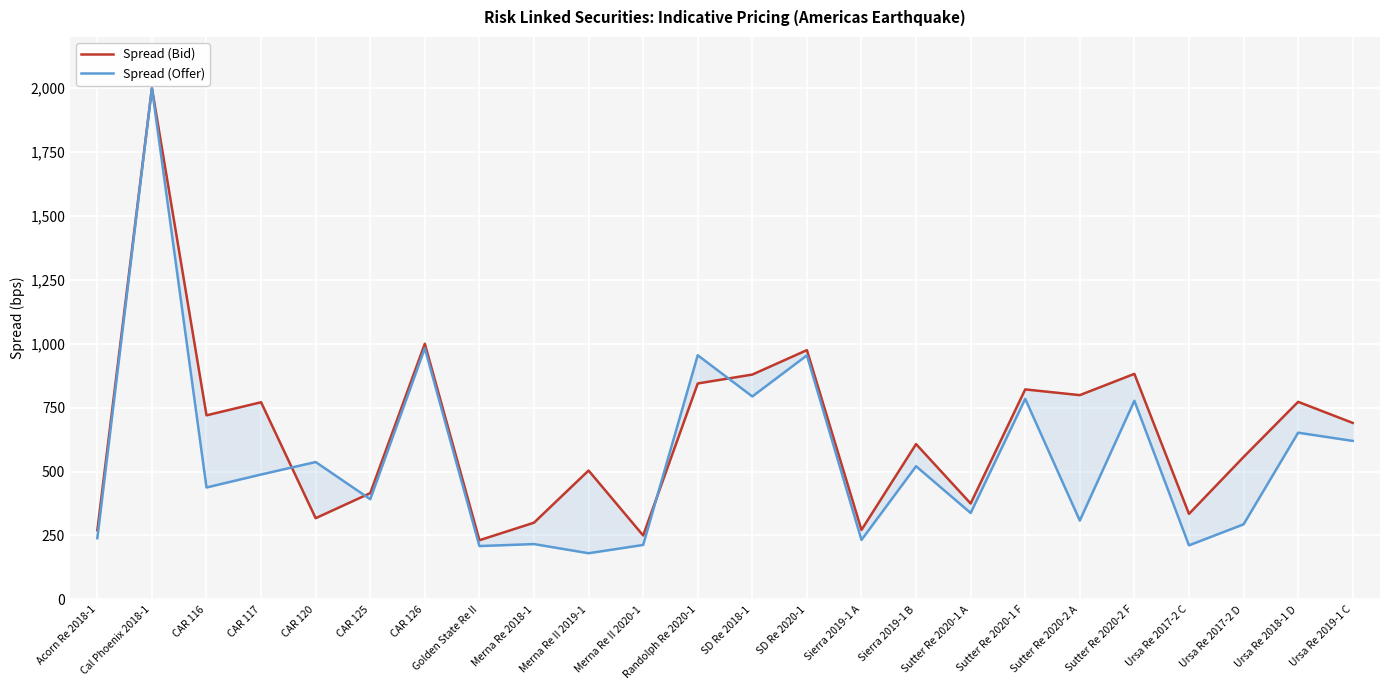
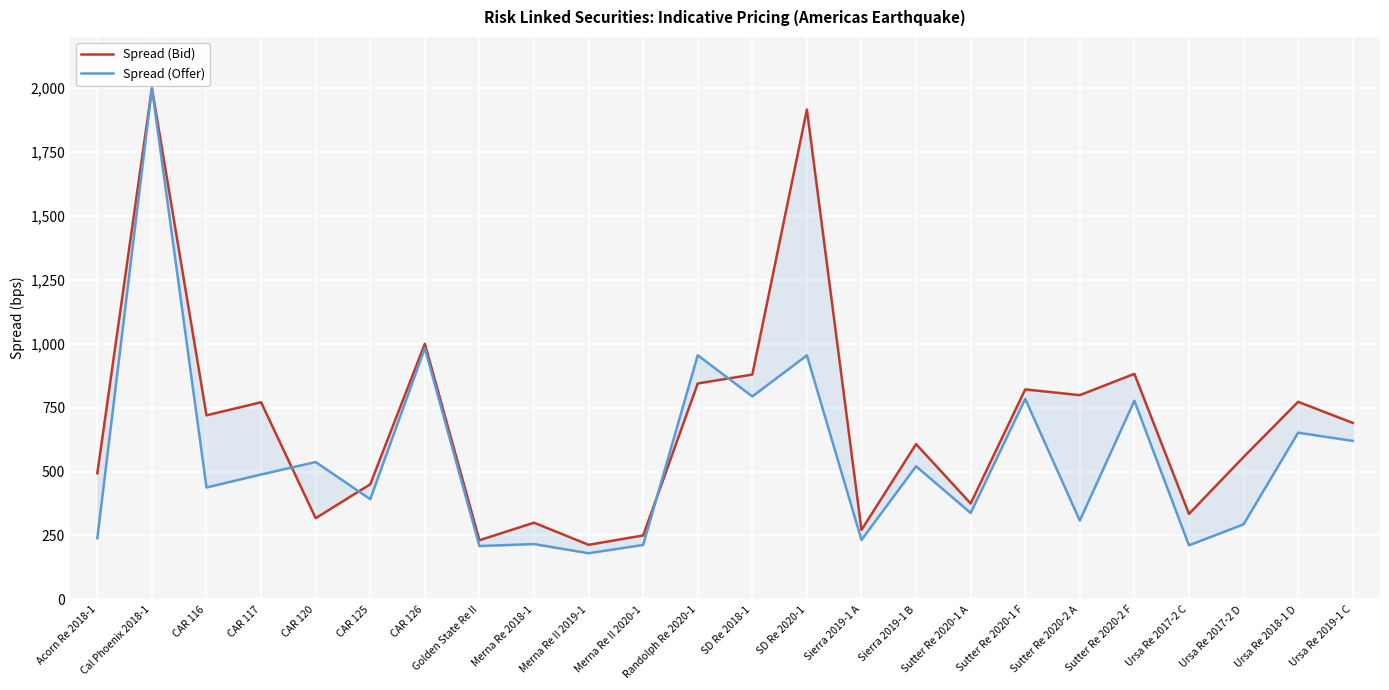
  {
    "Spread (Bid)": {
-     "Acorn Re 2018-1": "270",
+     "Acorn Re 2018-1": "490",
      "CAR 120": "320",
-     "CAR 125": "420",
-     "Merna Re II 2019-1": "500",
+     "CAR 125": "450",
+     "Merna Re II 2019-1": "210",
      "Randolph Re 2020-1": "840",
-     "SD Re 2020-1": "980"
+     "SD Re 2020-1": "1,920"
    }
  }
